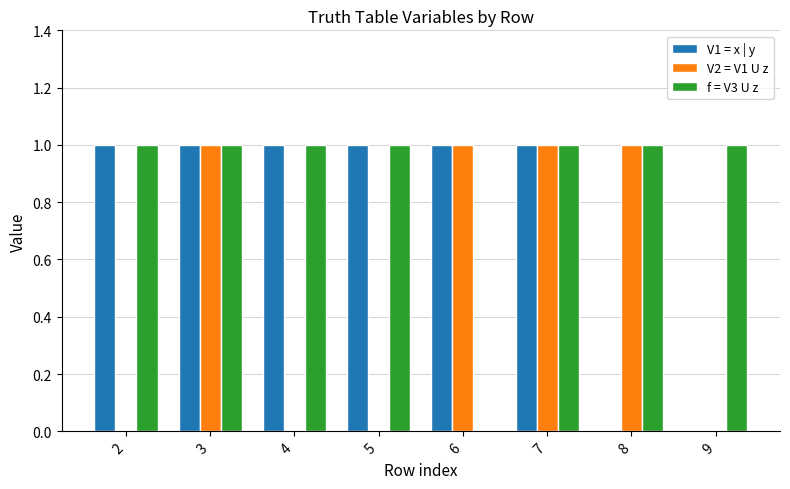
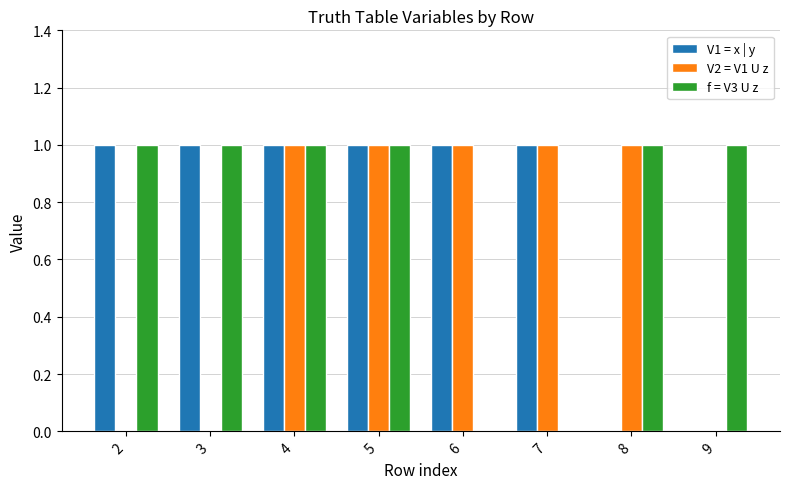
  {
    "V1 = x | y": {
      "2": 1,
      "3": 1,
      "4": 1,
      "5": 1,
      "6": 1,
      "7": 1,
      "8": 0,
      "9": 0
    },
    "V2 = V1 U z": {
      "2": 0,
-     "3": 1,
-     "4": 0,
-     "5": 0,
+     "3": 0,
+     "4": 1,
+     "5": 1,
      "6": 1,
      "7": 1,
      "8": 1,
      "9": 0
    },
    "f = V3 U z": {
      "2": 1,
      "3": 1,
      "4": 1,
      "5": 1,
      "6": 0,
-     "7": 1,
+     "7": 0,
      "8": 1,
      "9": 1
    }
  }
